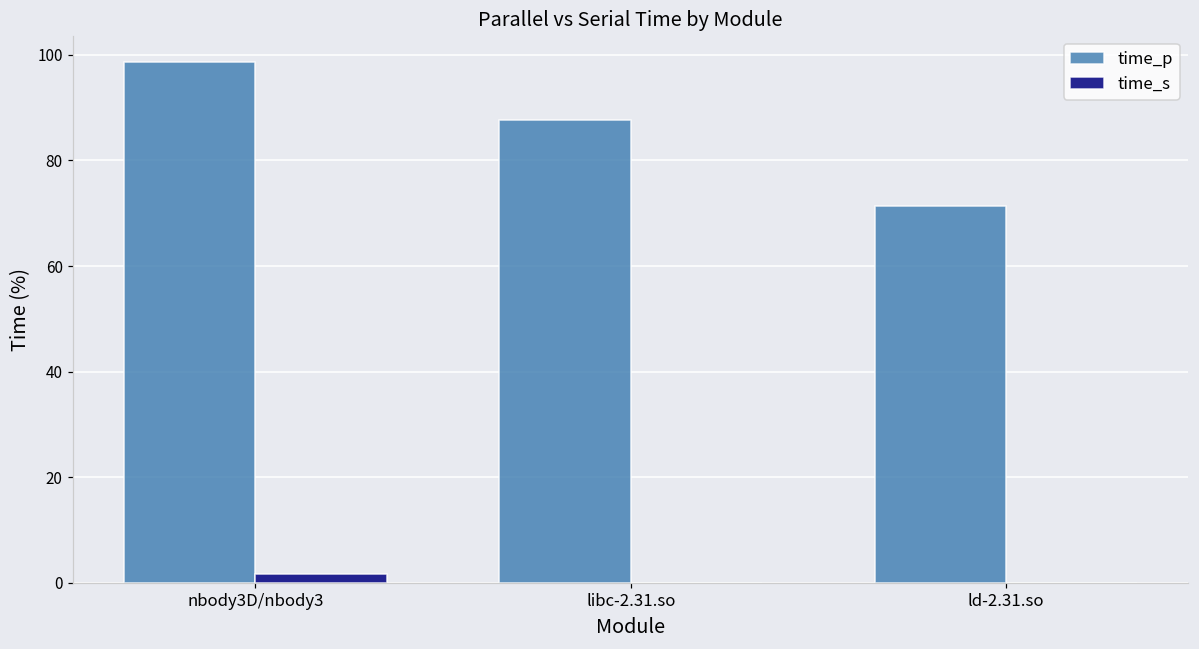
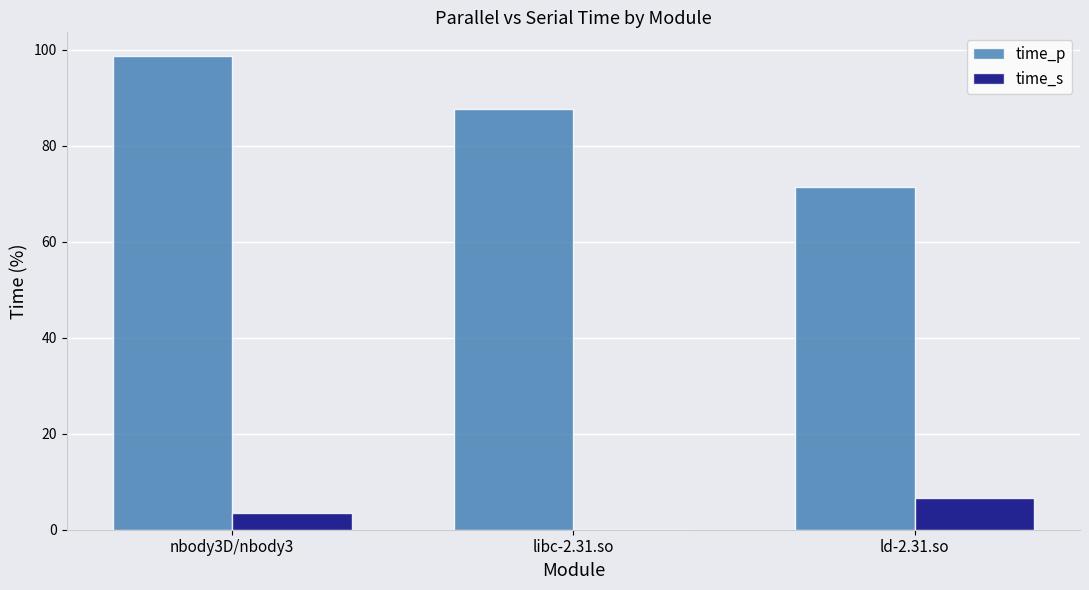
  {
    "time_p": {
      "nbody3D/nbody3": 99,
      "libc-2.31.so": 88,
      "ld-2.31.so": 71
    },
    "time_s": {
-     "nbody3D/nbody3": 2,
-     "ld-2.31.so": 0
+     "nbody3D/nbody3": 3,
+     "ld-2.31.so": 7
    }
  }
